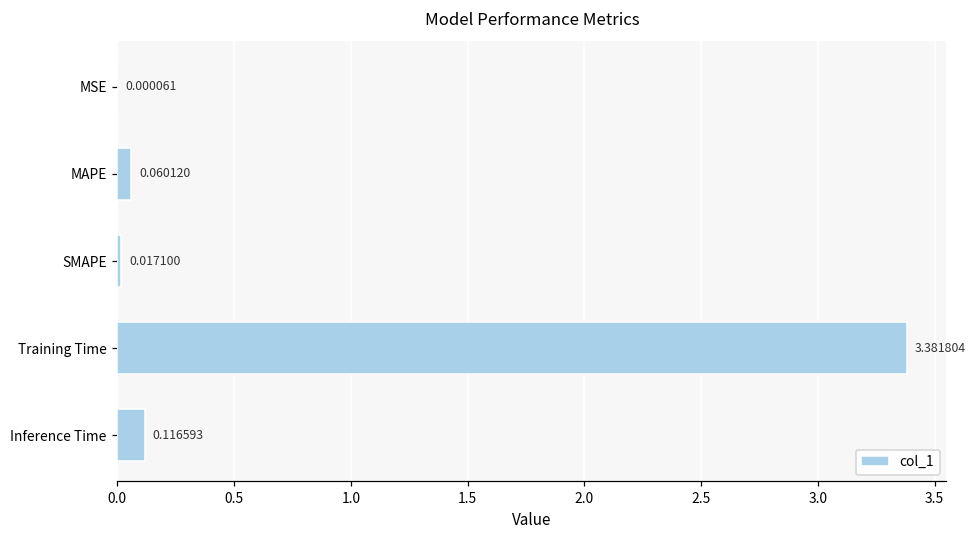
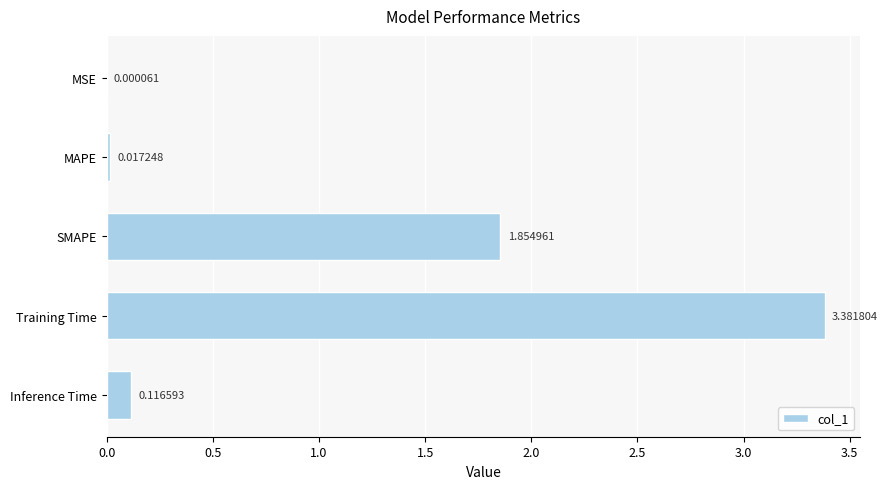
  {
    "MSE": 0.000061,
-   "MAPE": 0.060120,
-   "SMAPE": 0.017100,
+   "MAPE": 0.017248,
+   "SMAPE": 1.854961,
    "Training Time": 3.381804,
    "Inference Time": 0.116593
  }
